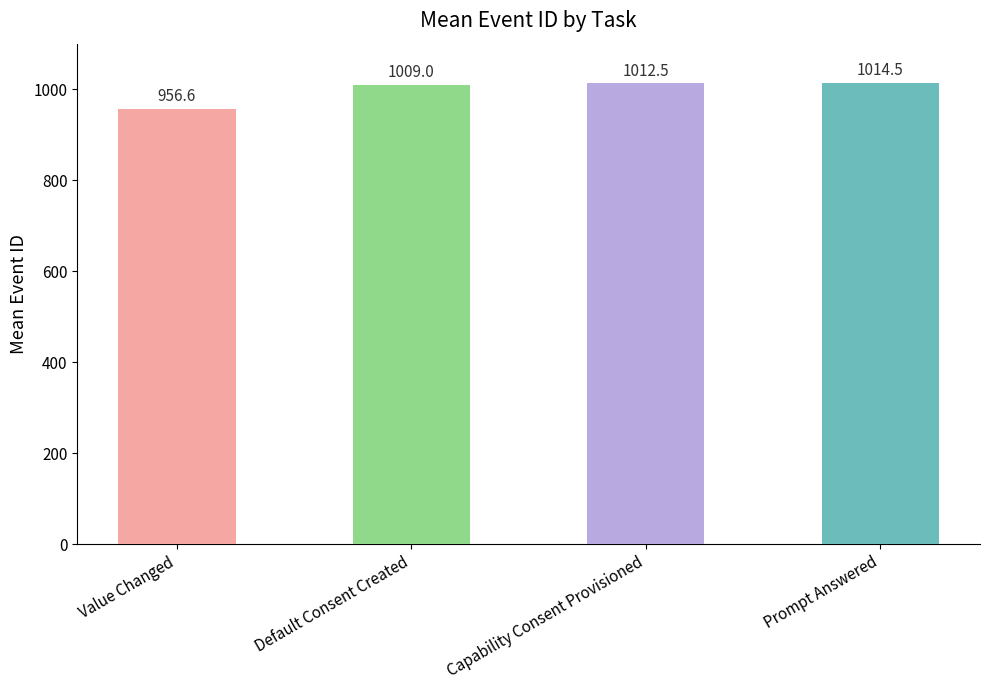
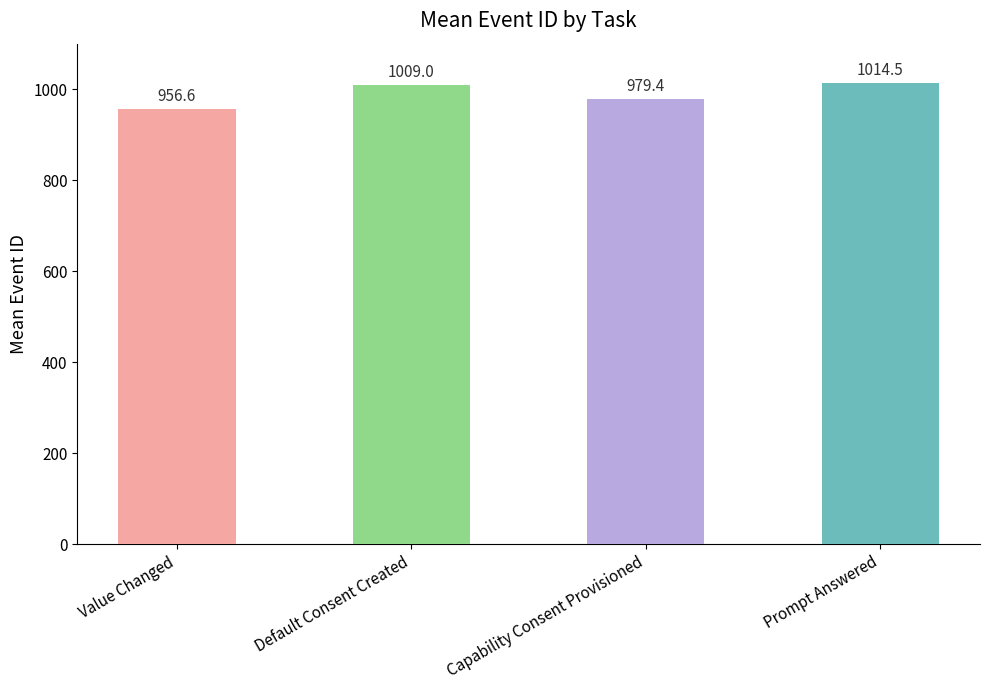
  {
    "Value Changed": 956.6,
    "Default Consent Created": 1009.0,
-   "Capability Consent Provisioned": 1012.5,
+   "Capability Consent Provisioned": 979.4,
    "Prompt Answered": 1014.5
  }
